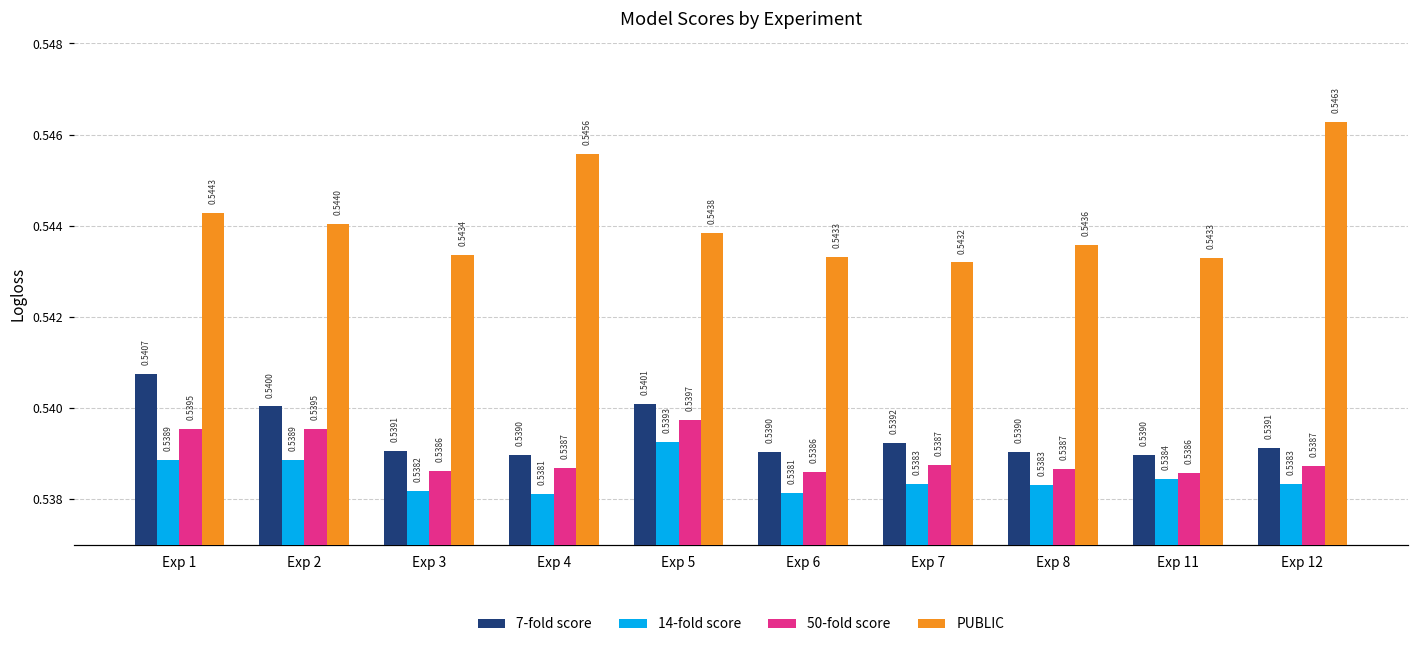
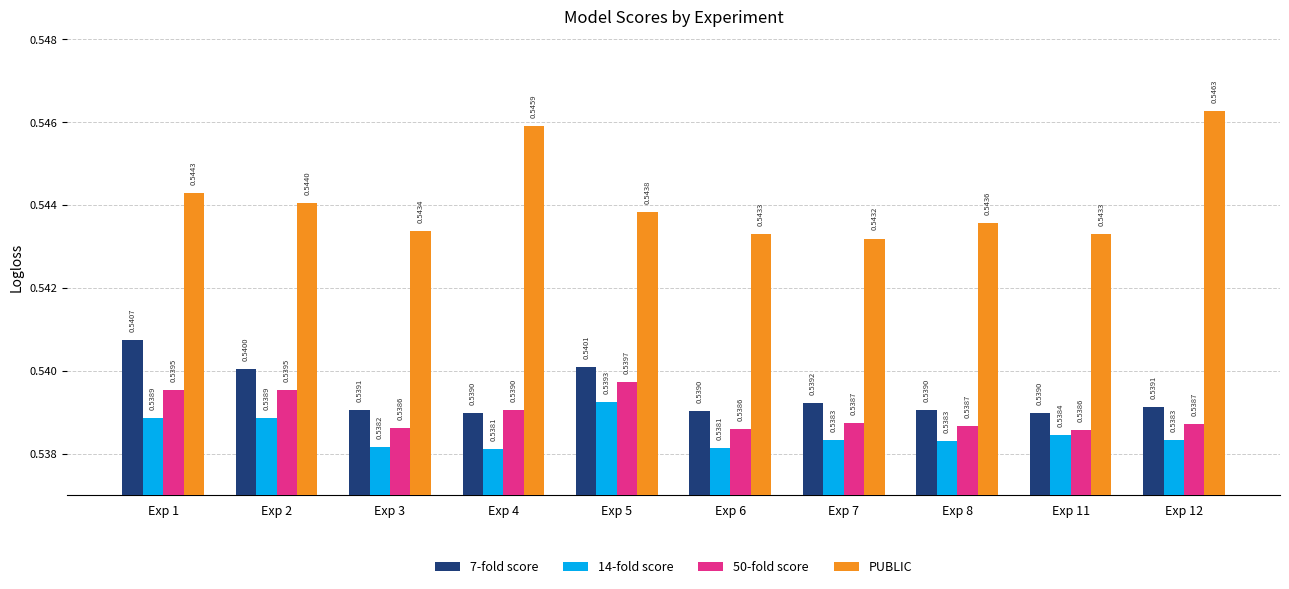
  {
    "7-fold score": {
      "Exp 1": 0.5407,
      "Exp 2": 0.5400,
      "Exp 3": 0.5391,
      "Exp 4": 0.5390,
      "Exp 5": 0.5401,
      "Exp 6": 0.5390,
      "Exp 7": 0.5392,
      "Exp 8": 0.5390,
      "Exp 11": 0.5390,
      "Exp 12": 0.5391
    },
    "14-fold score": {
      "Exp 1": 0.5389,
      "Exp 2": 0.5389,
      "Exp 3": 0.5382,
      "Exp 4": 0.5381,
      "Exp 5": 0.5393,
      "Exp 6": 0.5381,
      "Exp 7": 0.5383,
      "Exp 8": 0.5383,
      "Exp 11": 0.5384,
      "Exp 12": 0.5383
    },
    "50-fold score": {
      "Exp 1": 0.5395,
      "Exp 2": 0.5395,
      "Exp 3": 0.5386,
-     "Exp 4": 0.5387,
+     "Exp 4": 0.5390,
      "Exp 5": 0.5397,
      "Exp 6": 0.5386,
      "Exp 7": 0.5387,
      "Exp 8": 0.5387,
      "Exp 11": 0.5386,
      "Exp 12": 0.5387
    },
    "PUBLIC": {
      "Exp 1": 0.5443,
      "Exp 2": 0.5440,
      "Exp 3": 0.5434,
-     "Exp 4": 0.5456,
+     "Exp 4": 0.5459,
      "Exp 5": 0.5438,
      "Exp 6": 0.5433,
      "Exp 7": 0.5432,
      "Exp 8": 0.5436,
      "Exp 11": 0.5433,
      "Exp 12": 0.5463
    }
  }
